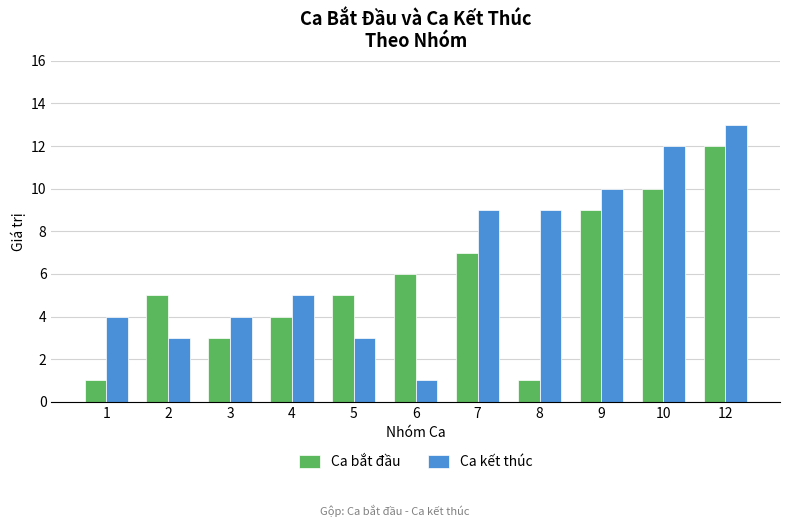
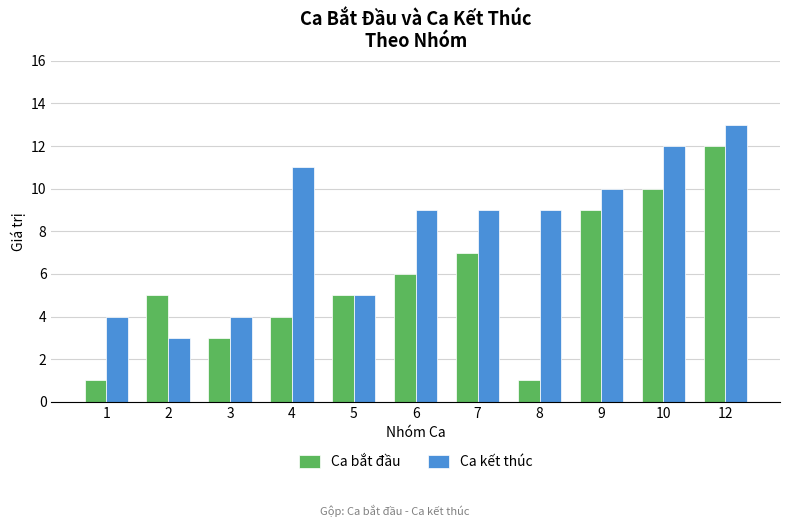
  {
    "Ca bắt đầu": {
      "1": 1,
      "2": 5,
      "3": 3,
      "4": 4,
      "5": 5,
      "6": 6,
      "7": 7,
      "8": 1,
      "9": 9,
      "10": 10,
      "12": 12
    },
    "Ca kết thúc": {
      "1": 4,
      "2": 3,
      "3": 4,
-     "4": 5,
-     "5": 3,
-     "6": 1,
+     "4": 11,
+     "5": 5,
+     "6": 9,
      "7": 9,
      "8": 9,
      "9": 10,
      "10": 12,
      "12": 13
    }
  }
